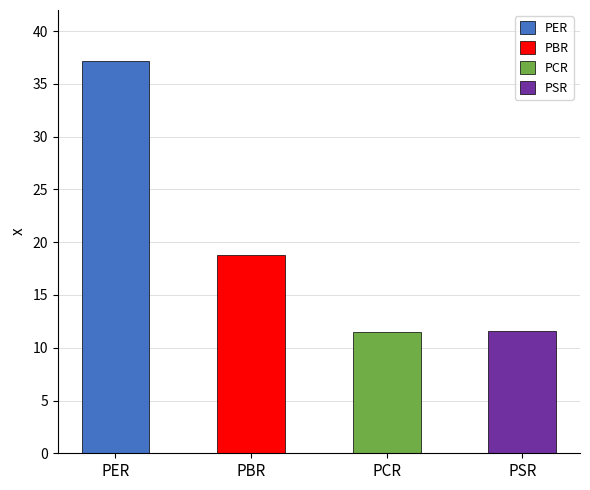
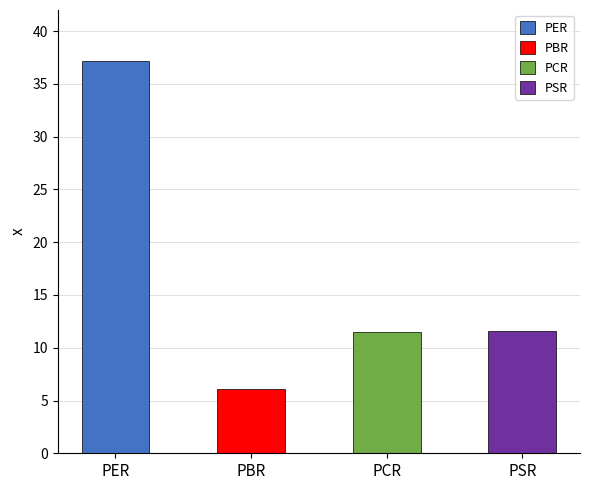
  {
    "PER": 37.1,
-   "PBR": 18.8,
+   "PBR": 6.1,
    "PCR": 11.5,
    "PSR": 11.6
  }
